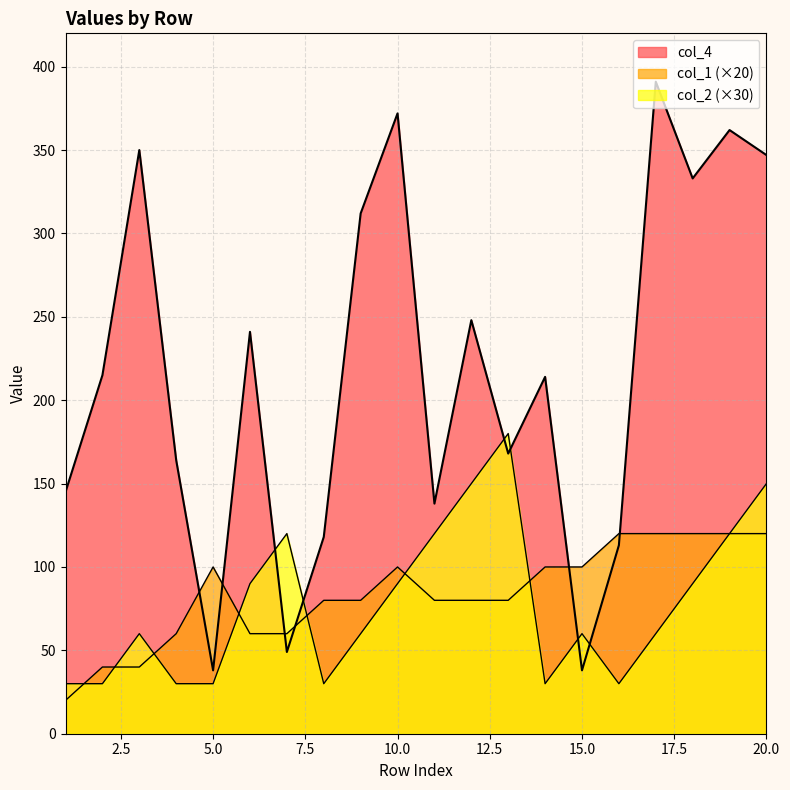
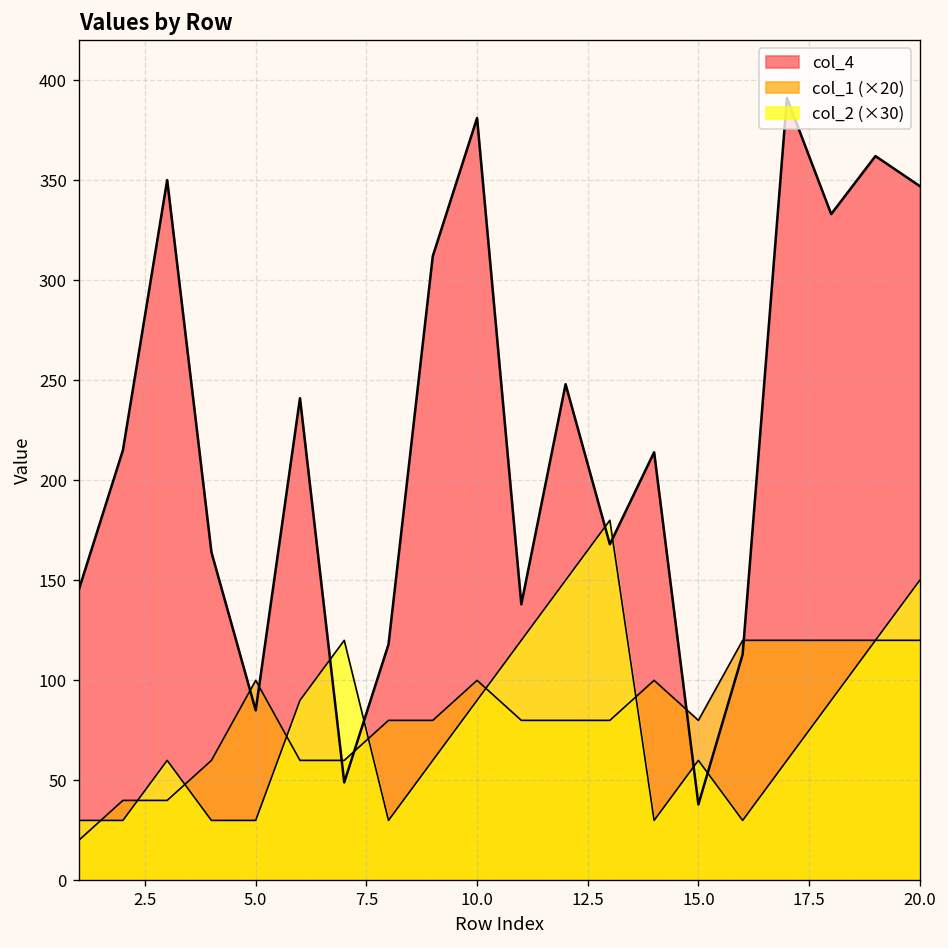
  {
    "col_4": {
-     "5.0": 38,
-     "10.0": 372,
+     "5.0": 85,
+     "10.0": 381,
      "15.0": 38,
      "20.0": 347
    },
    "col_1 (×20)": {
      "5.0": 100,
      "10.0": 100,
-     "15.0": 100,
+     "15.0": 80,
      "20.0": 120
    },
    "col_2 (×30)": {
      "5.0": 30,
      "10.0": 90,
      "15.0": 60,
      "20.0": 150
    }
  }
